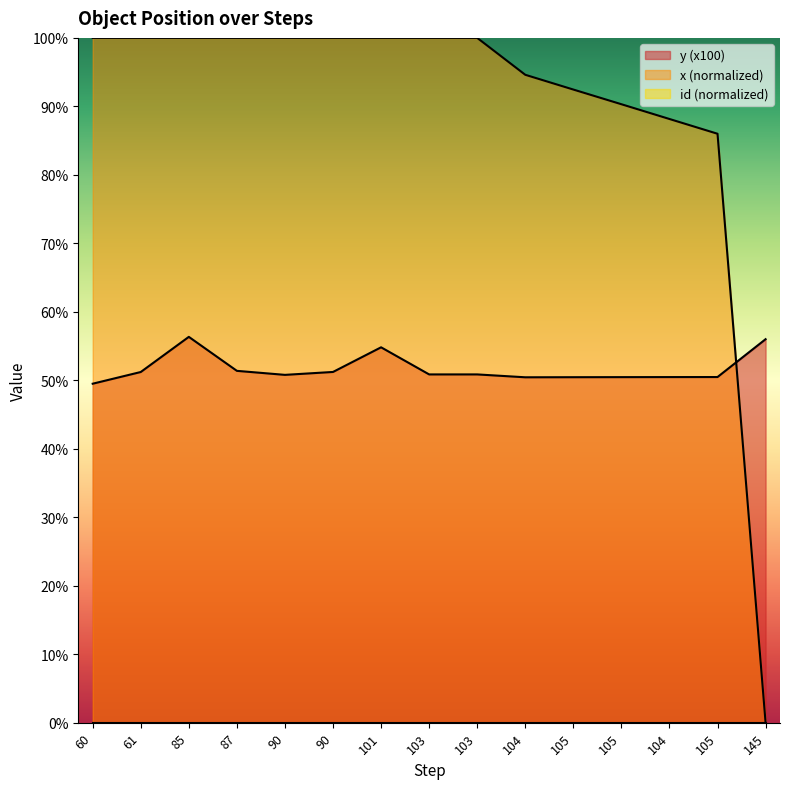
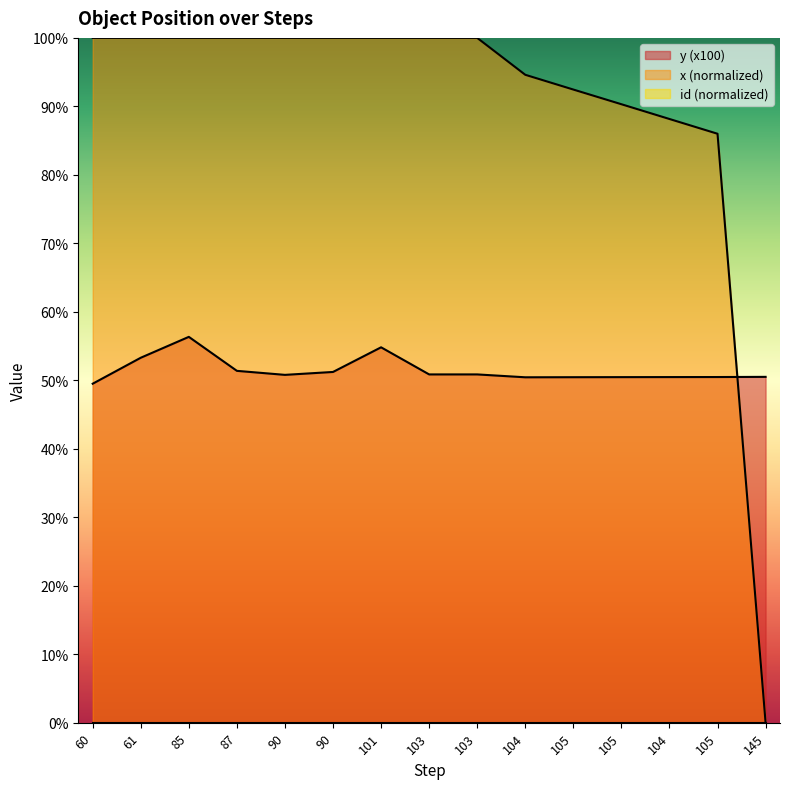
  {
    "y (x100)": {
      "60": "50%",
-     "61": "51%",
+     "61": "53%",
      "85": "56%",
      "87": "51%",
      "101": "55%",
-     "145": "56%"
+     "145": "51%"
    }
  }
